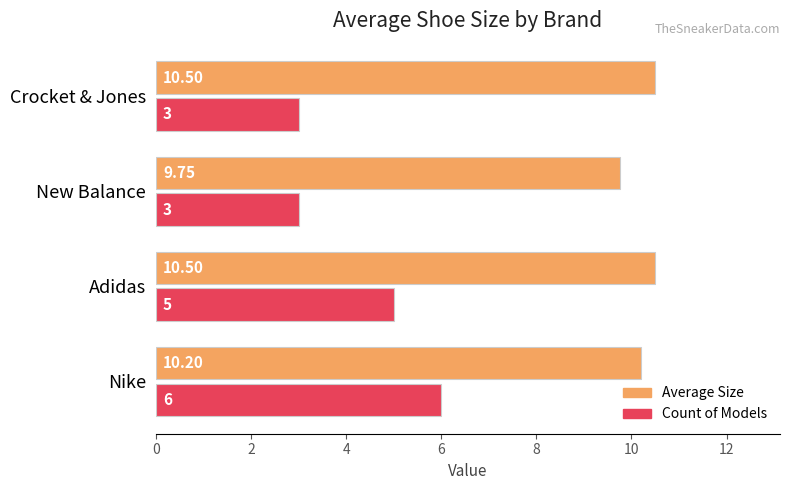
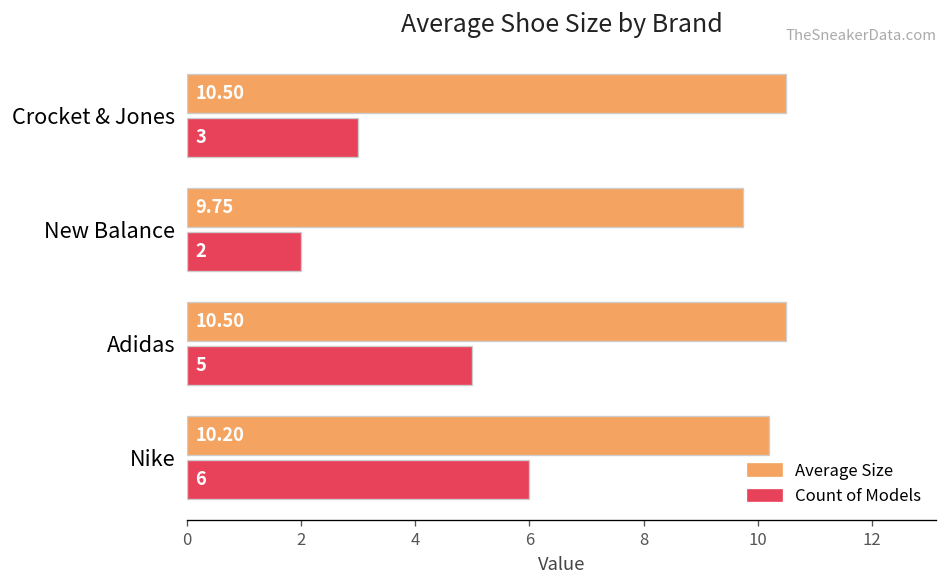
  {
    "Average Size": {
      "Crocket & Jones": 10.50,
      "New Balance": 9.75,
      "Adidas": 10.50,
      "Nike": 10.20
    },
    "Count of Models": {
      "Crocket & Jones": 3,
-     "New Balance": 3,
+     "New Balance": 2,
      "Adidas": 5,
      "Nike": 6
    }
  }
